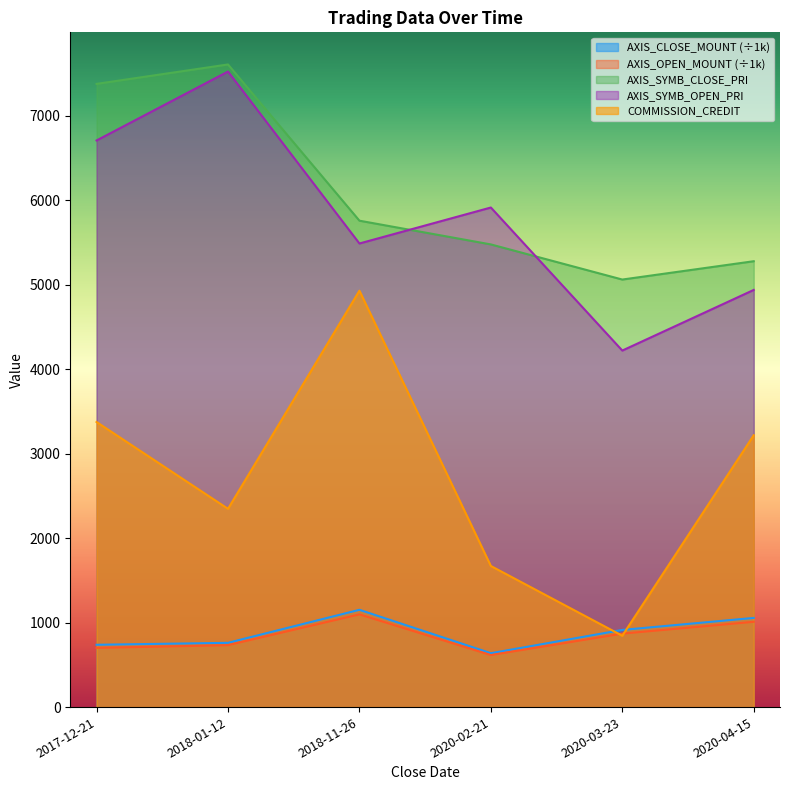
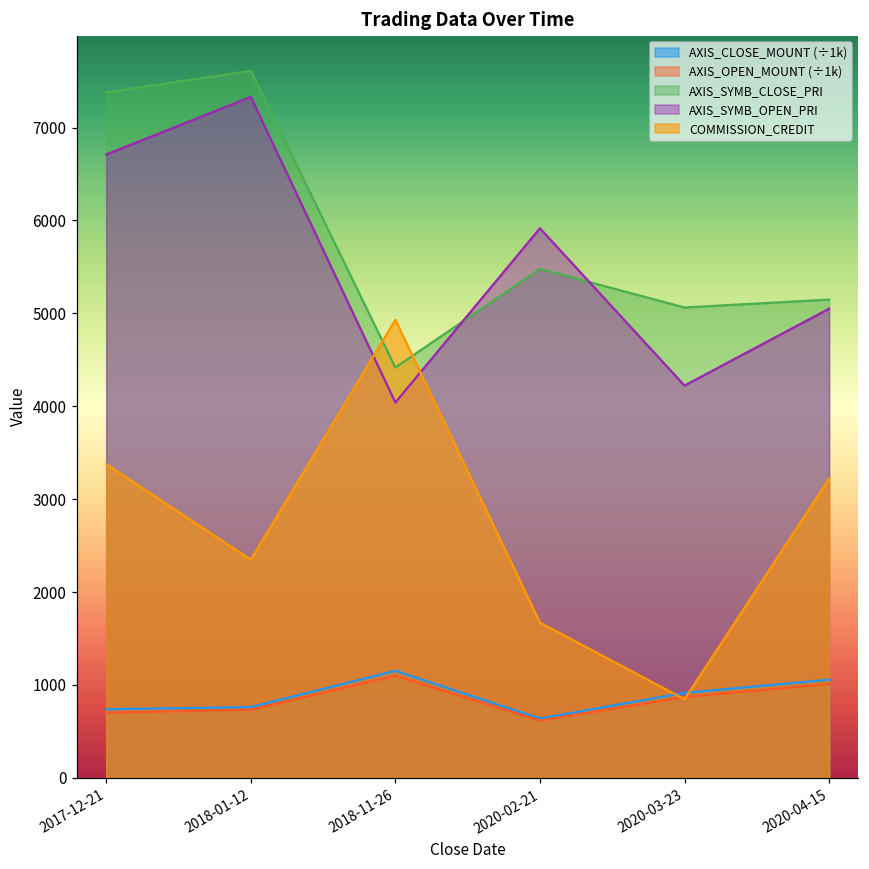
  {
    "AXIS_CLOSE_MOUNT (÷1k)": {
      "2017-12-21": 700,
      "2018-11-26": 1200,
      "2020-03-23": 900,
      "2020-04-15": 1100
    },
    "AXIS_OPEN_MOUNT (÷1k)": {
      "2017-12-21": 700,
      "2018-11-26": 1100,
      "2020-04-15": 1000
    },
    "AXIS_SYMB_CLOSE_PRI": {
      "2017-12-21": 7400,
      "2018-01-12": 7600,
-     "2018-11-26": 5800,
+     "2018-11-26": 4400,
      "2020-02-21": 5500,
      "2020-03-23": 5100,
-     "2020-04-15": 5300
+     "2020-04-15": 5100
    },
    "AXIS_SYMB_OPEN_PRI": {
      "2017-12-21": 6700,
-     "2018-01-12": 7500,
-     "2018-11-26": 5500,
+     "2018-01-12": 7300,
+     "2018-11-26": 4000,
      "2020-02-21": 5900,
      "2020-03-23": 4200,
-     "2020-04-15": 4900
+     "2020-04-15": 5100
    },
    "COMMISSION_CREDIT": {
      "2017-12-21": 3400,
      "2018-01-12": 2300,
      "2018-11-26": 4900,
      "2020-02-21": 1700,
      "2020-04-15": 3200
    }
  }
